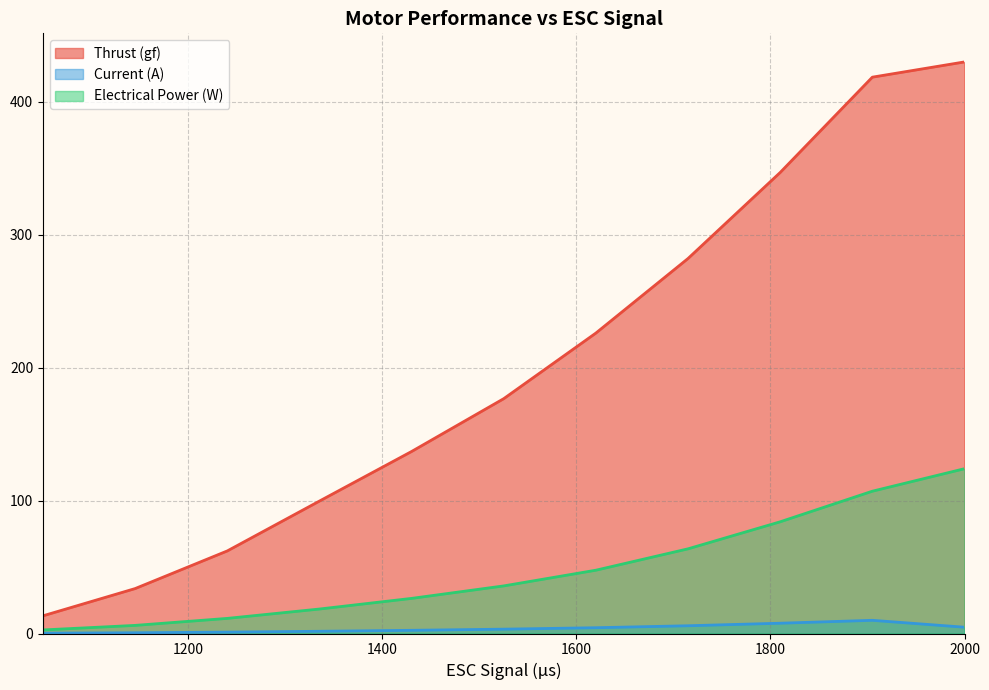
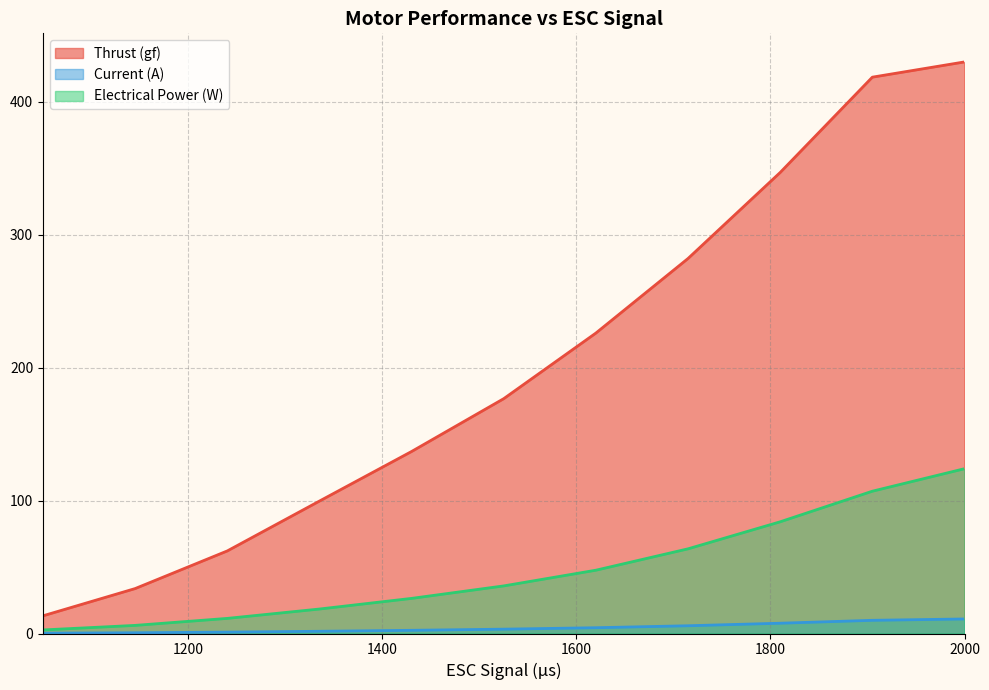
  {
    "Thrust (gf)": {
      "2000": 430
    },
    "Current (A)": {
-     "2000": 5
+     "2000": 11
    },
    "Electrical Power (W)": {
      "2000": 124
    }
  }
